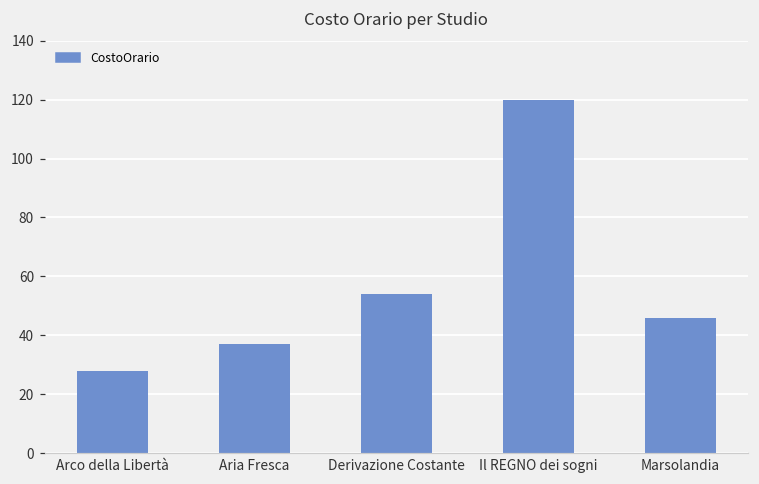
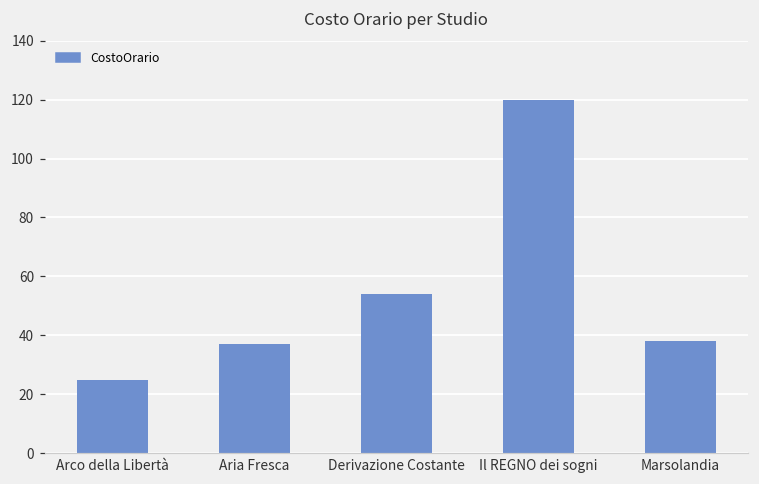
  {
-   "Arco della Libertà": 28,
+   "Arco della Libertà": 25,
    "Aria Fresca": 37,
    "Derivazione Costante": 54,
    "Il REGNO dei sogni": 120,
-   "Marsolandia": 46
+   "Marsolandia": 38
  }
